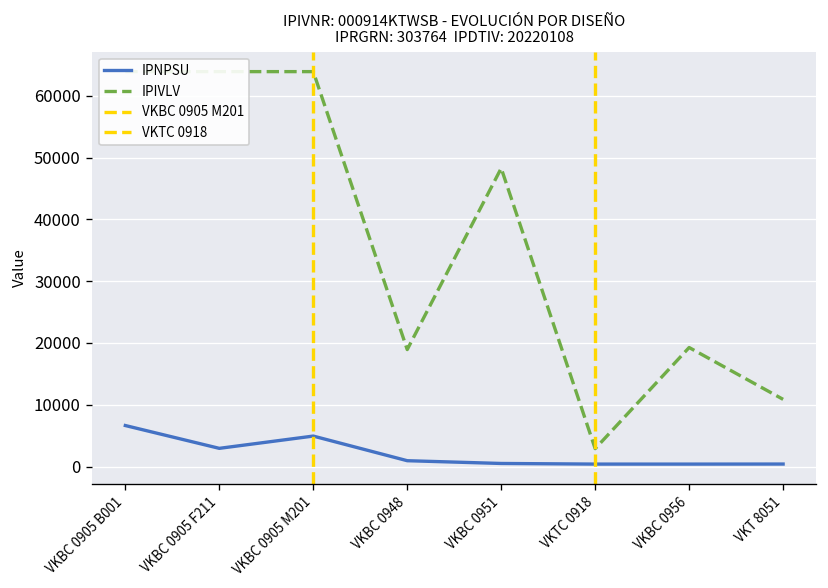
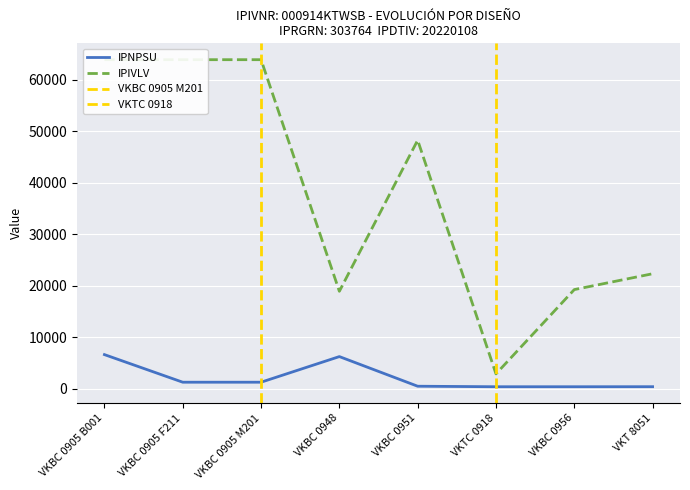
  {
    "IPNPSU": {
      "VKBC 0905 B001": 7000,
-     "VKBC 0905 F211": 3000,
-     "VKBC 0905 M201": 5000,
-     "VKBC 0948": 1000,
+     "VKBC 0905 F211": 1000,
+     "VKBC 0905 M201": 1000,
+     "VKBC 0948": 6000,
      "VKBC 0951": 0,
      "VKTC 0918": 0,
      "VKBC 0956": 0,
      "VKT 8051": 0
    },
    "IPIVLV": {
      "VKBC 0905 M201": 64000,
      "VKBC 0948": 19000,
      "VKBC 0951": 48000,
      "VKTC 0918": 3000,
      "VKBC 0956": 19000,
-     "VKT 8051": 11000
+     "VKT 8051": 22000
    }
  }
